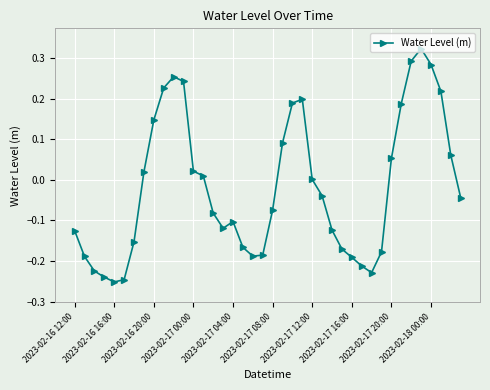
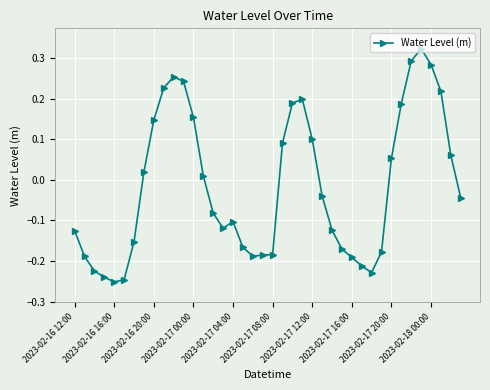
  {
    "2023-02-16 12:00": -0.13,
    "2023-02-16 16:00": -0.25,
    "2023-02-16 20:00": 0.15,
-   "2023-02-17 00:00": 0.02,
+   "2023-02-17 00:00": 0.15,
    "2023-02-17 04:00": -0.10,
-   "2023-02-17 08:00": -0.07,
-   "2023-02-17 12:00": 0.00,
+   "2023-02-17 08:00": -0.18,
+   "2023-02-17 12:00": 0.10,
    "2023-02-17 16:00": -0.19,
    "2023-02-17 20:00": 0.05,
    "2023-02-18 00:00": 0.28
  }
